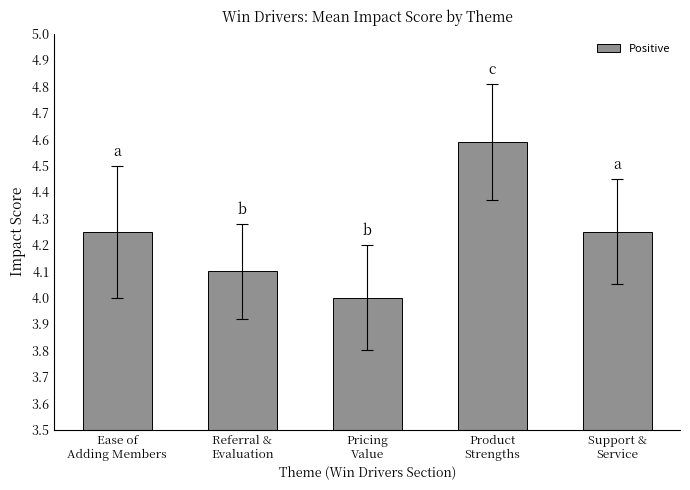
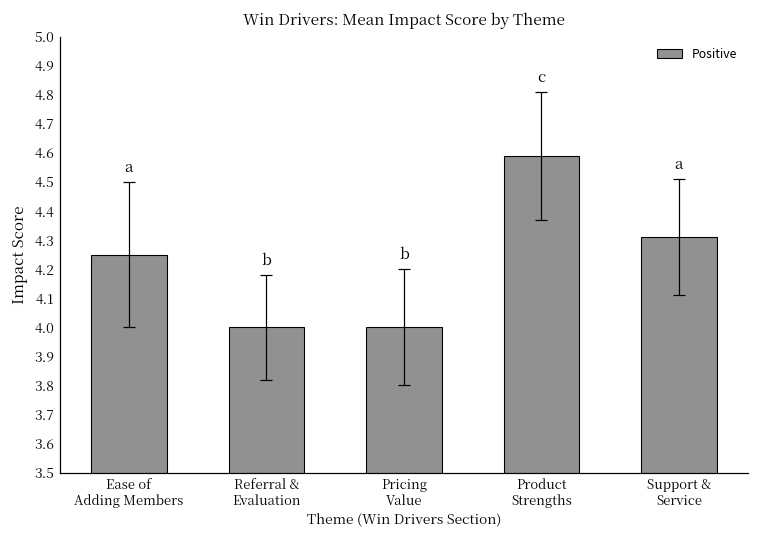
  {
    "Positive": {
      "Ease of Adding Members": 4.25,
-     "Referral & Evaluation": 4.1,
+     "Referral & Evaluation": 4.0,
      "Pricing Value": 4.00,
      "Product Strengths": 4.59,
-     "Support & Service": 4.25
+     "Support & Service": 4.31
    }
  }
